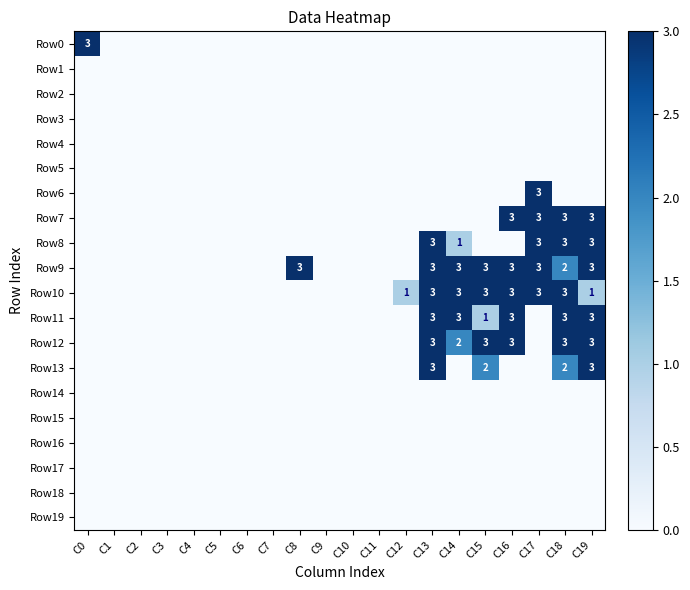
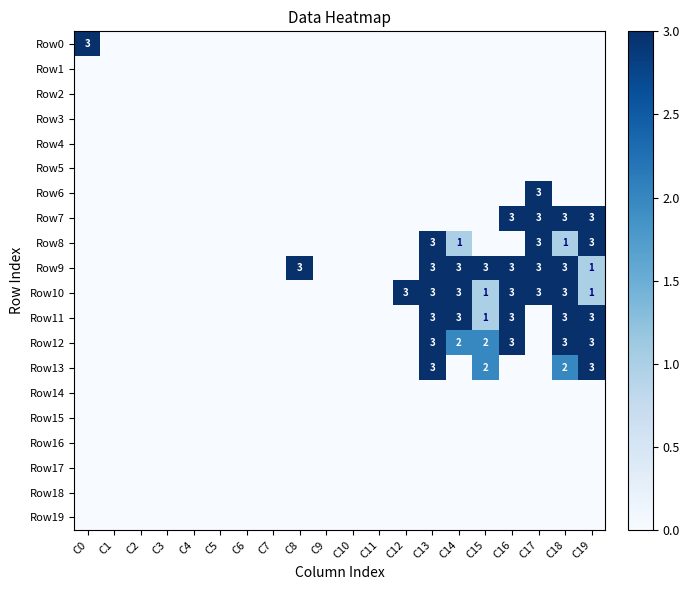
  {
    "Row0": {
      "C0": 3
    },
    "Row6": {
      "C17": 3
    },
    "Row7": {
      "C16": 3,
      "C17": 3,
      "C18": 3,
      "C19": 3
    },
    "Row8": {
      "C13": 3,
      "C14": 1,
      "C17": 3,
-     "C18": 3,
+     "C18": 1,
      "C19": 3
    },
    "Row9": {
      "C8": 3,
      "C13": 3,
      "C14": 3,
      "C15": 3,
      "C16": 3,
      "C17": 3,
-     "C18": 2,
-     "C19": 3
+     "C18": 3,
+     "C19": 1
    },
    "Row10": {
-     "C12": 1,
+     "C12": 3,
      "C13": 3,
      "C14": 3,
-     "C15": 3,
+     "C15": 1,
      "C16": 3,
      "C17": 3,
      "C18": 3,
      "C19": 1
    },
    "Row11": {
      "C13": 3,
      "C14": 3,
      "C15": 1,
      "C16": 3,
      "C18": 3,
      "C19": 3
    },
    "Row12": {
      "C13": 3,
      "C14": 2,
-     "C15": 3,
+     "C15": 2,
      "C16": 3,
      "C18": 3,
      "C19": 3
    },
    "Row13": {
      "C13": 3,
      "C15": 2,
      "C18": 2,
      "C19": 3
    }
  }
